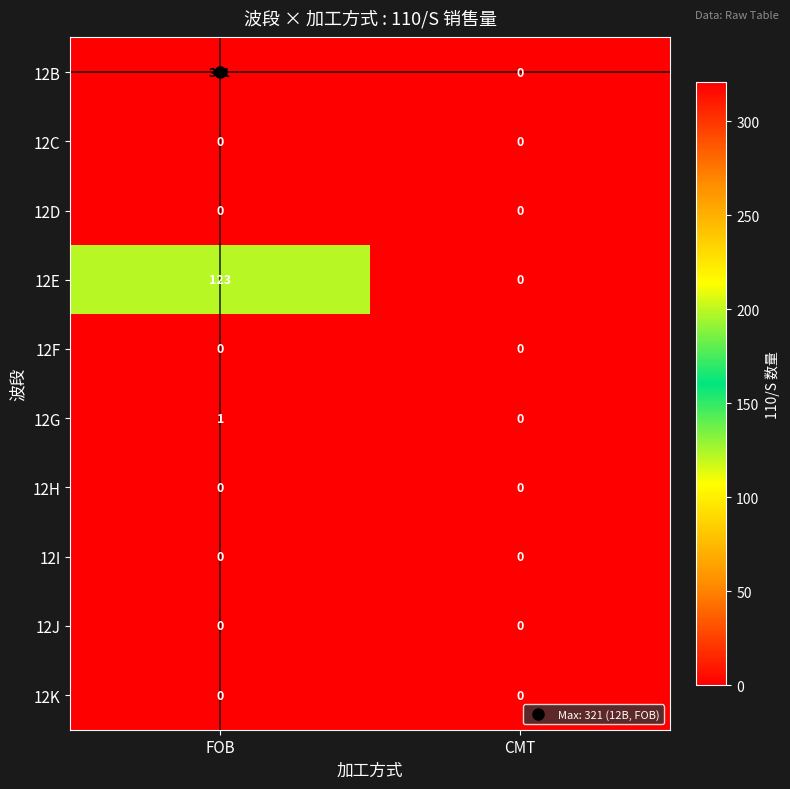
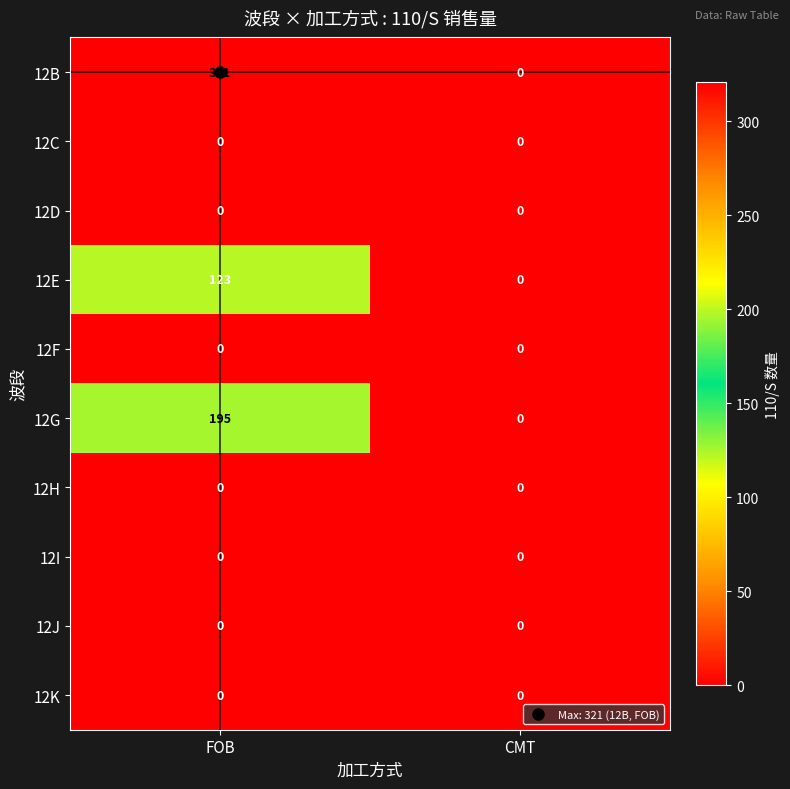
  {
    "12B": {
      "CMT": 0
    },
    "12C": {
      "FOB": 0,
      "CMT": 0
    },
    "12D": {
      "FOB": 0,
      "CMT": 0
    },
    "12E": {
      "FOB": 123,
      "CMT": 0
    },
    "12F": {
      "FOB": 0,
      "CMT": 0
    },
    "12G": {
-     "FOB": 1,
+     "FOB": 195,
      "CMT": 0
    },
    "12H": {
      "FOB": 0,
      "CMT": 0
    },
    "12I": {
      "FOB": 0,
      "CMT": 0
    },
    "12J": {
      "FOB": 0,
      "CMT": 0
    },
    "12K": {
      "FOB": 0,
      "CMT": 0
    }
  }
